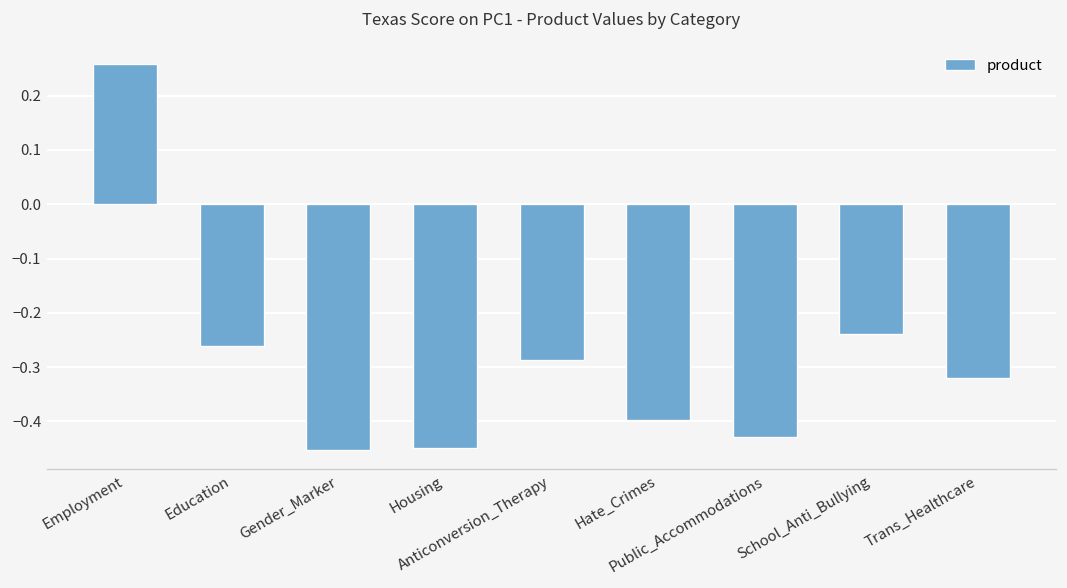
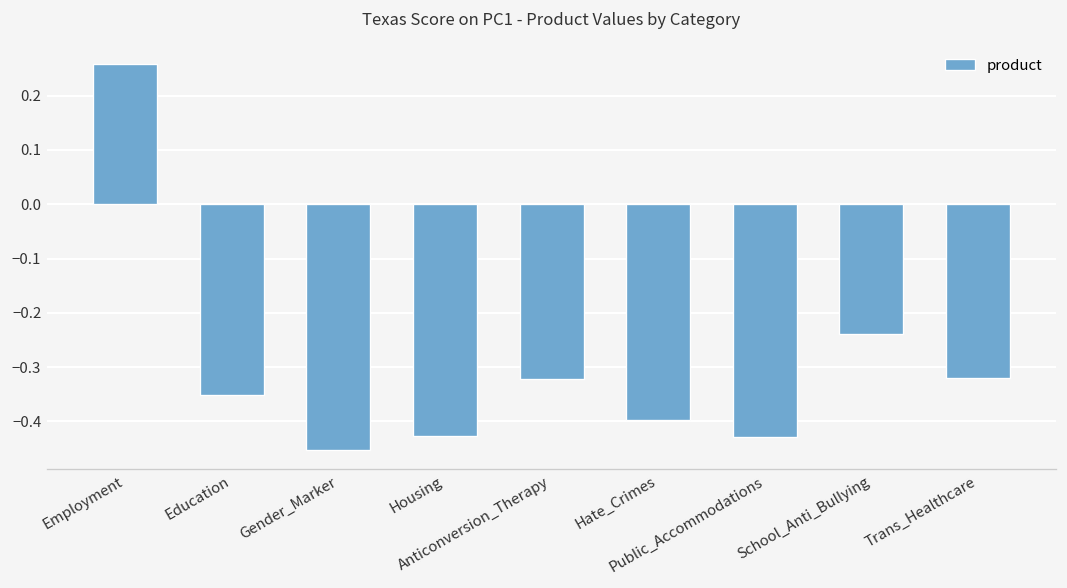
  {
    "Employment": 0.26,
-   "Education": -0.26,
+   "Education": -0.35,
    "Gender_Marker": -0.45,
-   "Housing": -0.45,
-   "Anticonversion_Therapy": -0.29,
+   "Housing": -0.43,
+   "Anticonversion_Therapy": -0.32,
    "Hate_Crimes": -0.40,
    "Public_Accommodations": -0.43,
    "School_Anti_Bullying": -0.24,
    "Trans_Healthcare": -0.32
  }
